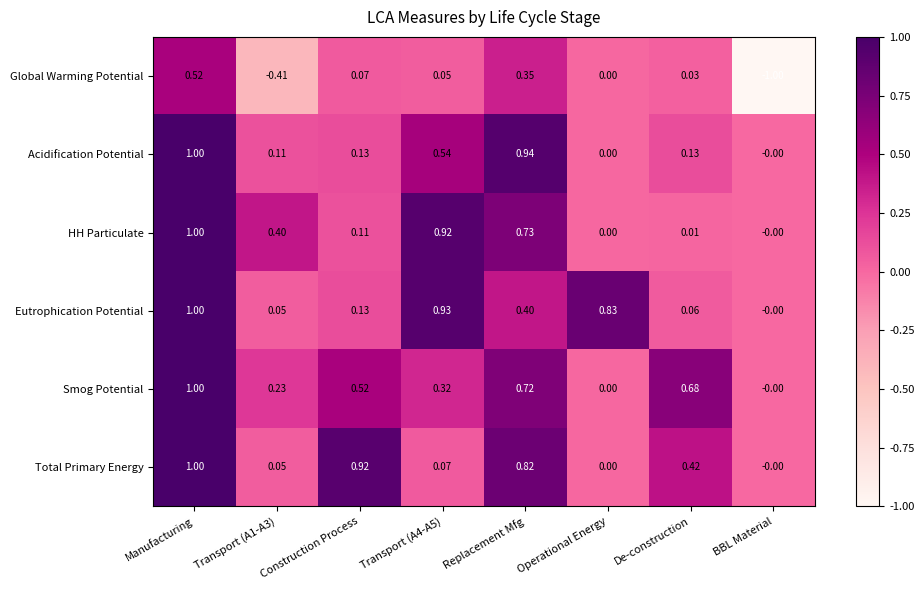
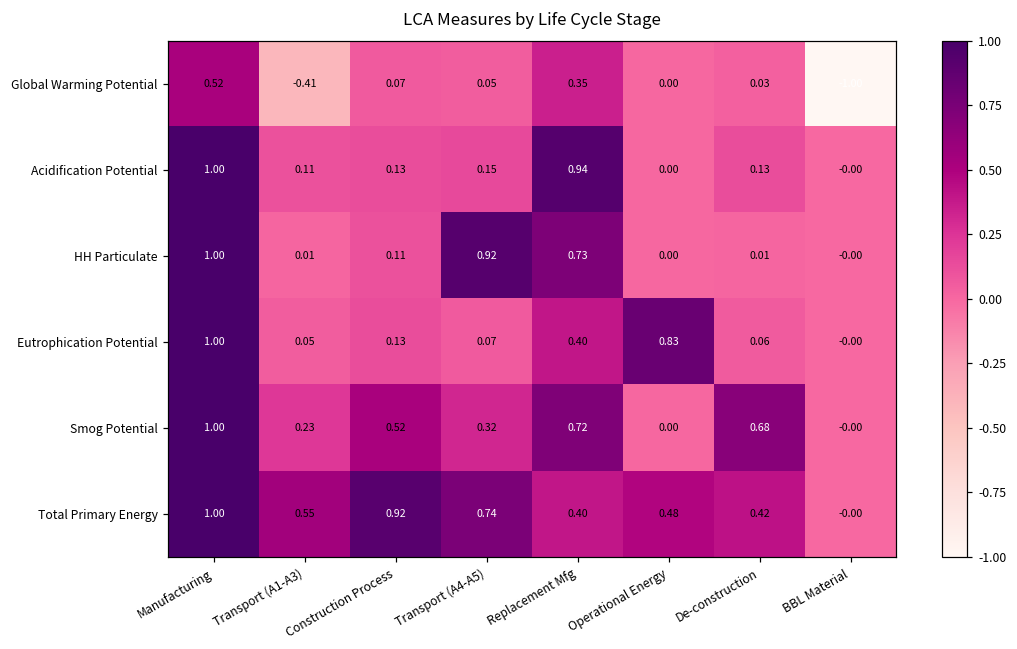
  {
    "Global Warming Potential": {
      "Manufacturing": 0.52,
      "Transport (A1-A3)": -0.41,
      "Construction Process": 0.07,
      "Transport (A4-A5)": 0.05,
      "Replacement Mfg": 0.35,
      "Operational Energy": 0.00,
      "De-construction": 0.03
    },
    "Acidification Potential": {
      "Manufacturing": 1.00,
      "Transport (A1-A3)": 0.11,
      "Construction Process": 0.13,
-     "Transport (A4-A5)": 0.54,
+     "Transport (A4-A5)": 0.15,
      "Replacement Mfg": 0.94,
      "Operational Energy": 0.00,
      "De-construction": 0.13,
      "BBL Material": -0.00
    },
    "HH Particulate": {
      "Manufacturing": 1.00,
-     "Transport (A1-A3)": 0.40,
+     "Transport (A1-A3)": 0.01,
      "Construction Process": 0.11,
      "Transport (A4-A5)": 0.92,
      "Replacement Mfg": 0.73,
      "Operational Energy": 0.00,
      "De-construction": 0.01,
      "BBL Material": -0.00
    },
    "Eutrophication Potential": {
      "Manufacturing": 1.00,
      "Transport (A1-A3)": 0.05,
      "Construction Process": 0.13,
-     "Transport (A4-A5)": 0.93,
+     "Transport (A4-A5)": 0.07,
      "Replacement Mfg": 0.40,
      "Operational Energy": 0.83,
      "De-construction": 0.06,
      "BBL Material": -0.00
    },
    "Smog Potential": {
      "Manufacturing": 1.00,
      "Transport (A1-A3)": 0.23,
      "Construction Process": 0.52,
      "Transport (A4-A5)": 0.32,
      "Replacement Mfg": 0.72,
      "Operational Energy": 0.00,
      "De-construction": 0.68,
      "BBL Material": -0.00
    },
    "Total Primary Energy": {
      "Manufacturing": 1.00,
-     "Transport (A1-A3)": 0.05,
+     "Transport (A1-A3)": 0.55,
      "Construction Process": 0.92,
-     "Transport (A4-A5)": 0.07,
-     "Replacement Mfg": 0.82,
-     "Operational Energy": 0.00,
+     "Transport (A4-A5)": 0.74,
+     "Replacement Mfg": 0.40,
+     "Operational Energy": 0.48,
      "De-construction": 0.42,
      "BBL Material": -0.00
    }
  }
